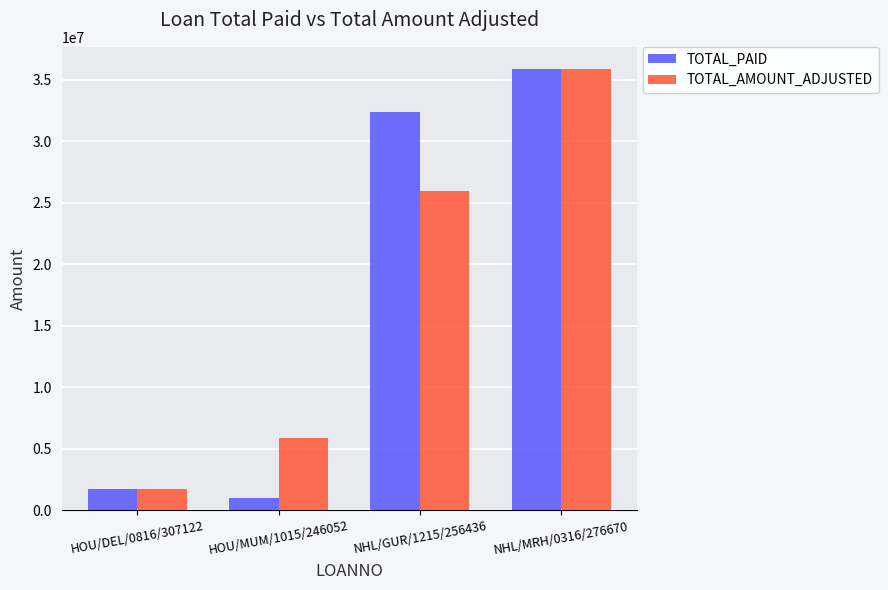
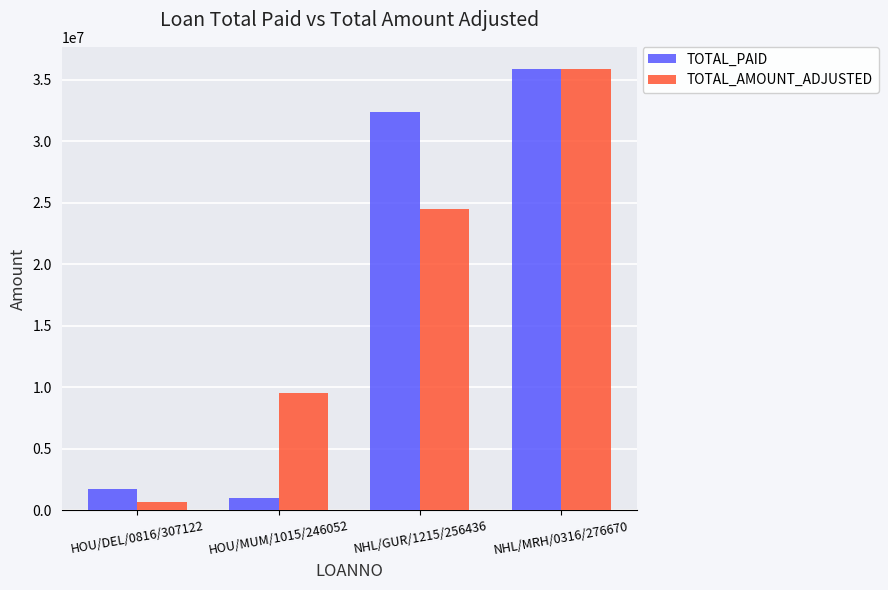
  {
    "TOTAL_PAID": {
      "HOU/DEL/0816/307122": 1700000,
      "HOU/MUM/1015/246052": 1000000,
      "NHL/GUR/1215/256436": 32400000,
      "NHL/MRH/0316/276670": 35900000
    },
    "TOTAL_AMOUNT_ADJUSTED": {
-     "HOU/DEL/0816/307122": 1700000,
-     "HOU/MUM/1015/246052": 5900000,
-     "NHL/GUR/1215/256436": 26000000,
+     "HOU/DEL/0816/307122": 700000,
+     "HOU/MUM/1015/246052": 9600000,
+     "NHL/GUR/1215/256436": 24500000,
      "NHL/MRH/0316/276670": 35900000
    }
  }
